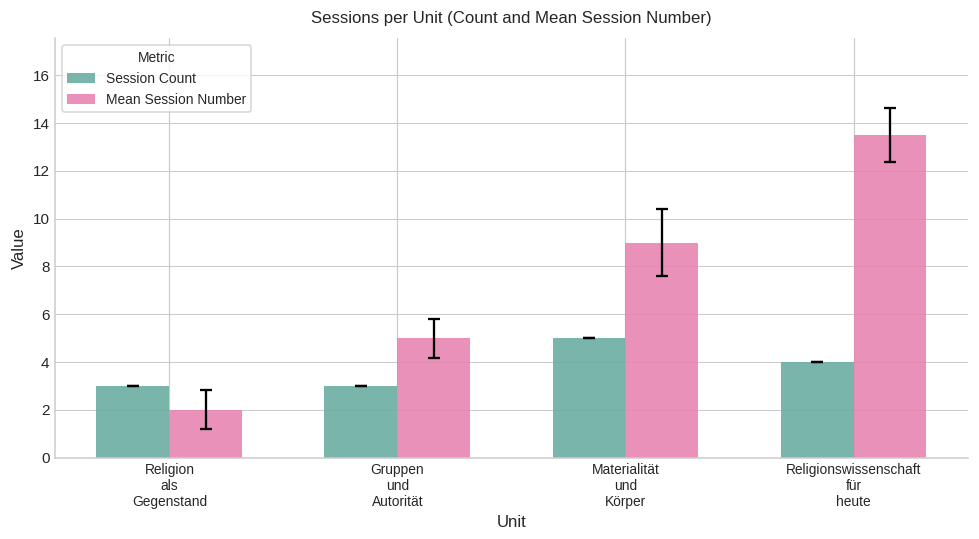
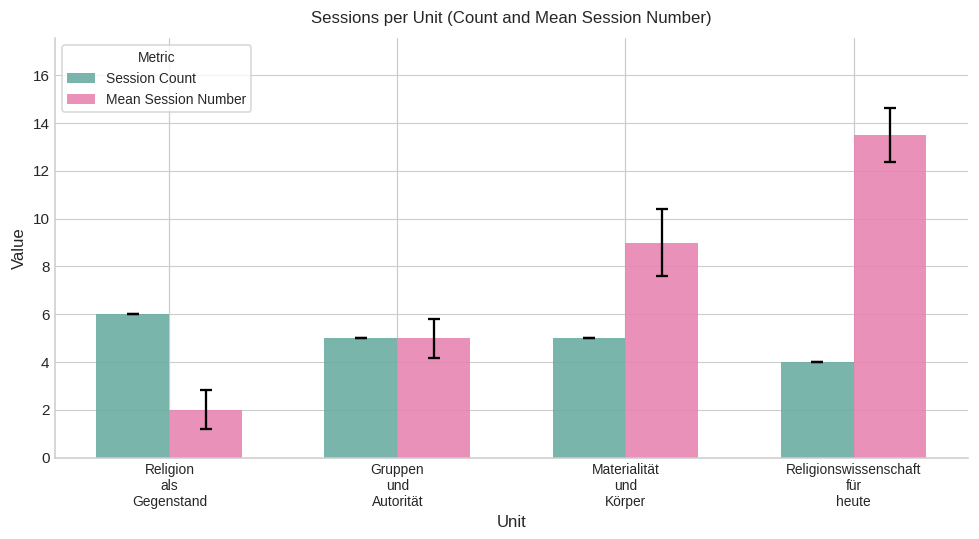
  {
    "Session Count": {
-     "Religion als Gegenstand": 3,
-     "Gruppen und Autorität": 3,
+     "Religion als Gegenstand": 6,
+     "Gruppen und Autorität": 5,
      "Materialität und Körper": 5,
      "Religionswissenschaft für heute": 4
    },
    "Mean Session Number": {
      "Religion als Gegenstand": 2,
      "Gruppen und Autorität": 5,
      "Materialität und Körper": 9,
      "Religionswissenschaft für heute": 13.5
    }
  }
